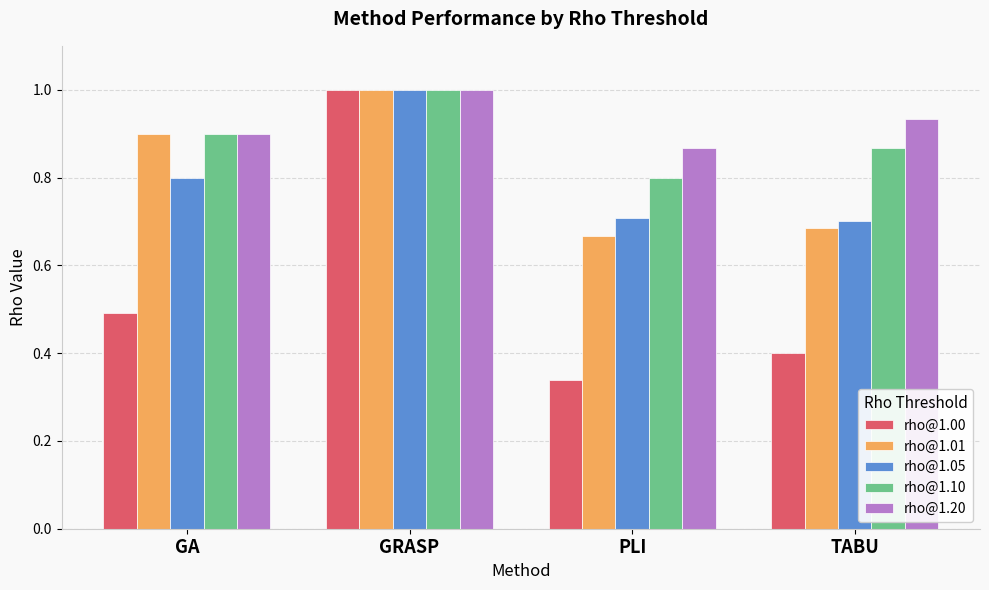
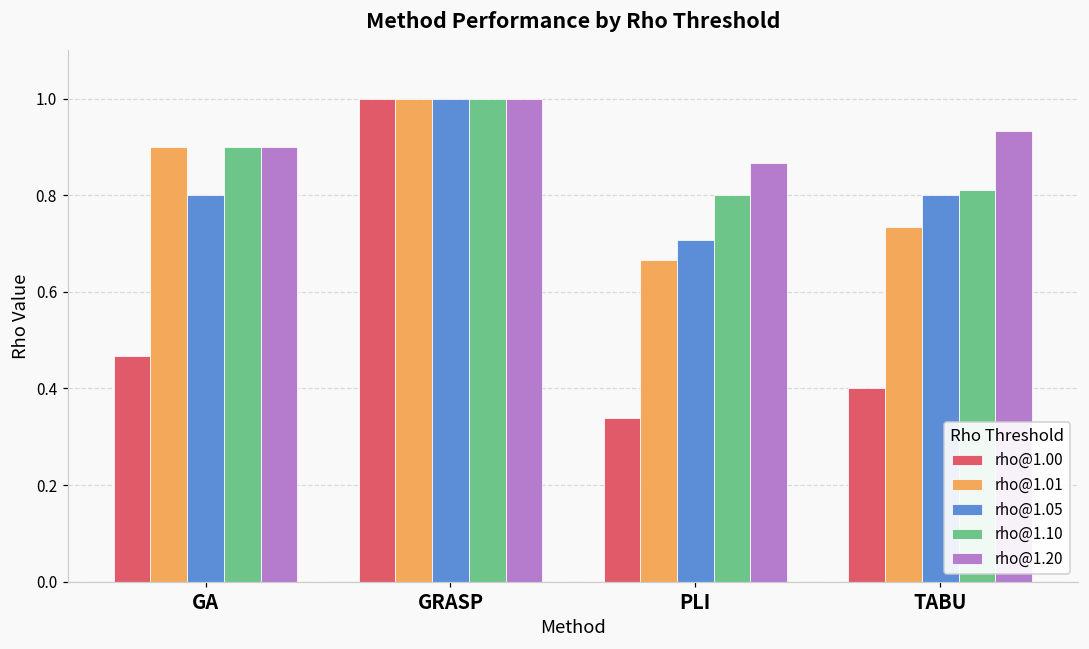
  {
    "rho@1.00": {
-     "GA": 0.49,
+     "GA": 0.47,
      "GRASP": 1.00,
      "PLI": 0.34,
      "TABU": 0.40
    },
    "rho@1.01": {
      "GA": 0.90,
      "GRASP": 1.00,
      "PLI": 0.67,
-     "TABU": 0.68
+     "TABU": 0.73
    },
    "rho@1.05": {
      "GA": 0.8,
      "GRASP": 1.0,
      "PLI": 0.71,
-     "TABU": 0.7
+     "TABU": 0.8
    },
    "rho@1.10": {
      "GA": 0.90,
      "GRASP": 1.00,
      "PLI": 0.80,
-     "TABU": 0.87
+     "TABU": 0.81
    },
    "rho@1.20": {
      "GA": 0.90,
      "GRASP": 1.00,
      "PLI": 0.87,
      "TABU": 0.93
    }
  }
